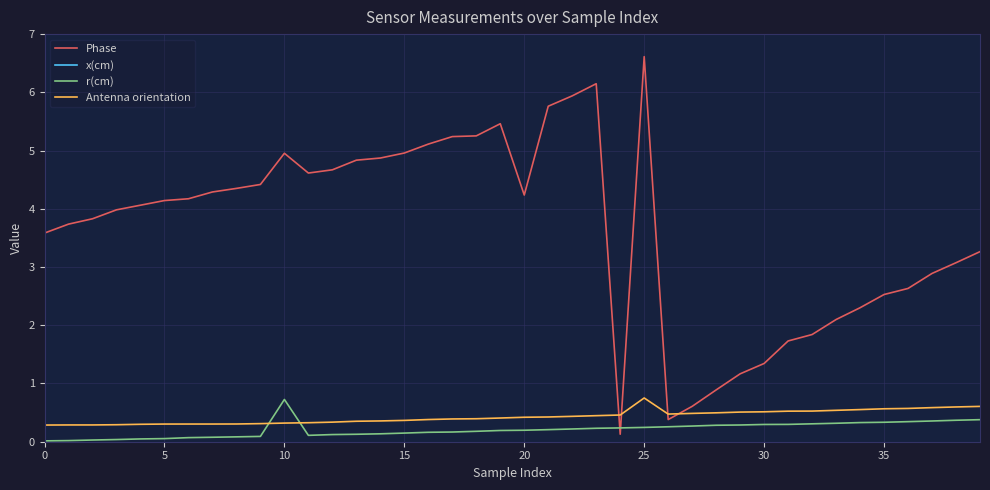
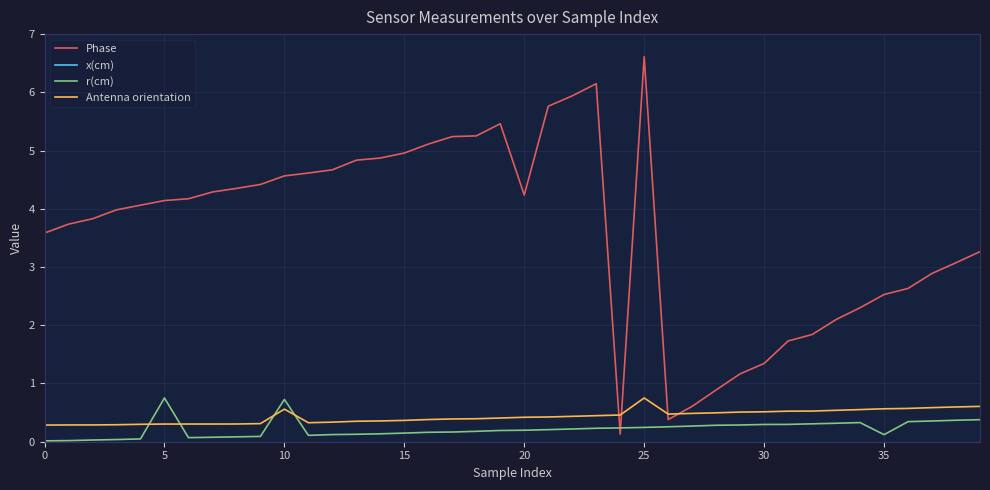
  {
    "Phase": {
      "0": 3.6,
      "5": 4.1,
-     "10": 5.0,
+     "10": 4.6,
      "15": 5.0,
      "20": 4.2,
      "25": 6.6,
      "30": 1.3,
      "35": 2.5
    },
    "r(cm)": {
      "0": 0.0,
-     "5": 0.1,
+     "5": 0.8,
      "10": 0.7,
      "15": 0.1,
      "20": 0.2,
      "25": 0.2,
      "30": 0.3,
-     "35": 0.3
+     "35": 0.1
    },
    "Antenna orientation": {
      "0": 0.3,
      "5": 0.3,
-     "10": 0.3,
+     "10": 0.6,
      "15": 0.4,
      "20": 0.4,
      "25": 0.8,
      "30": 0.5,
      "35": 0.6
    }
  }
